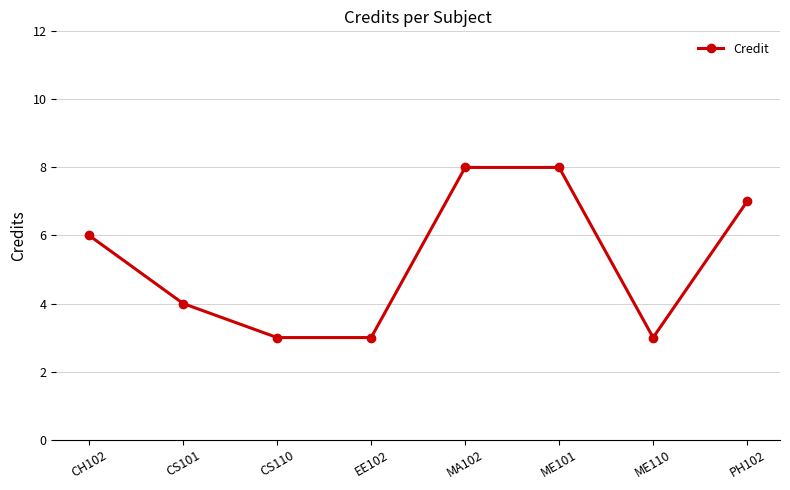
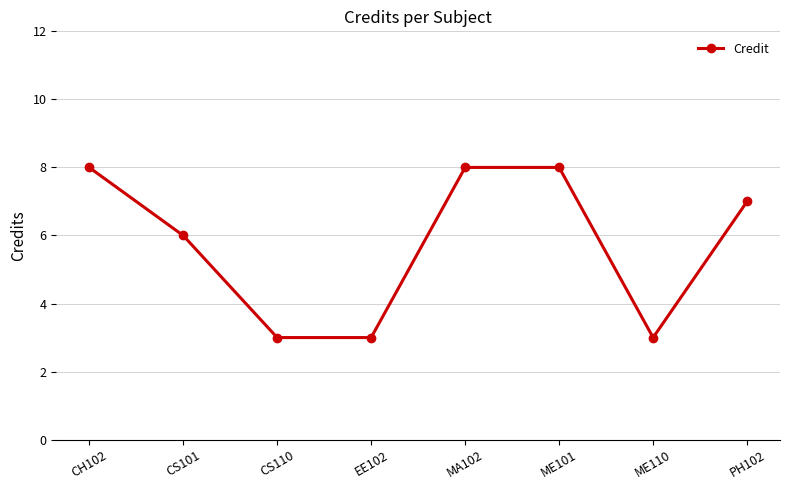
  {
-   "CH102": 6,
-   "CS101": 4,
+   "CH102": 8,
+   "CS101": 6,
    "CS110": 3,
    "EE102": 3,
    "MA102": 8,
    "ME101": 8,
    "ME110": 3,
    "PH102": 7
  }
